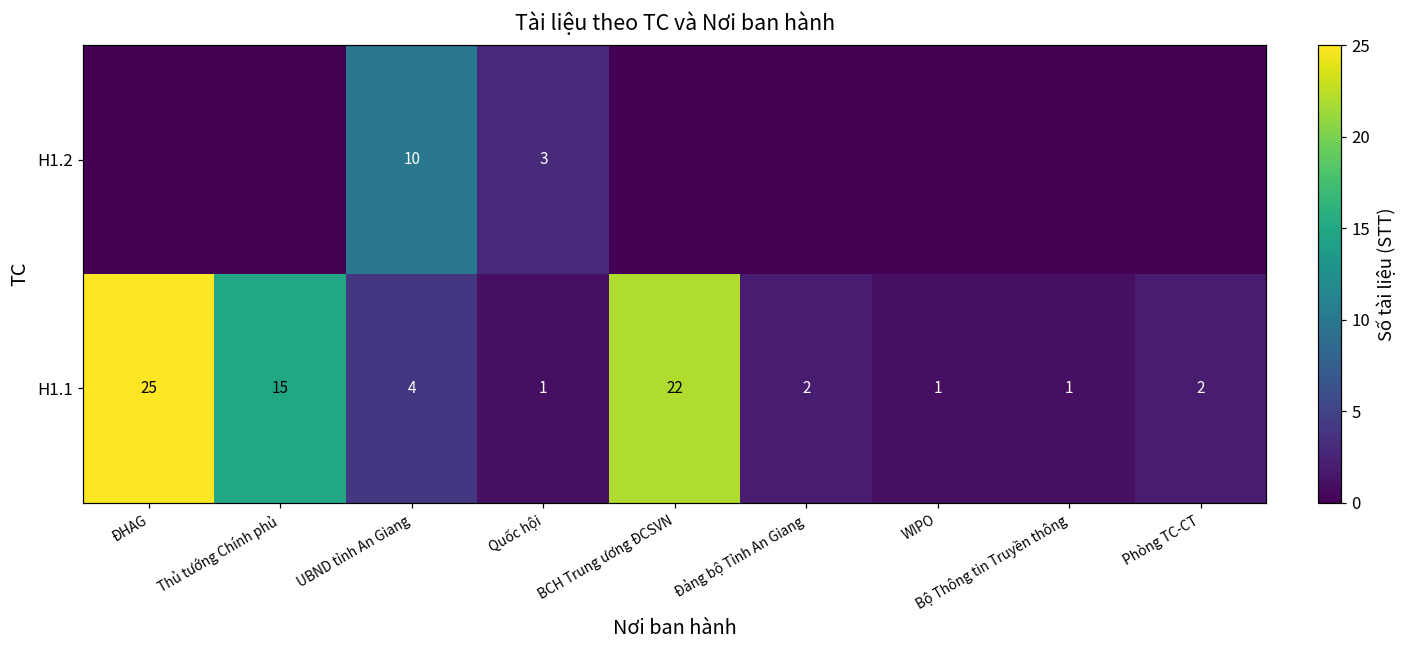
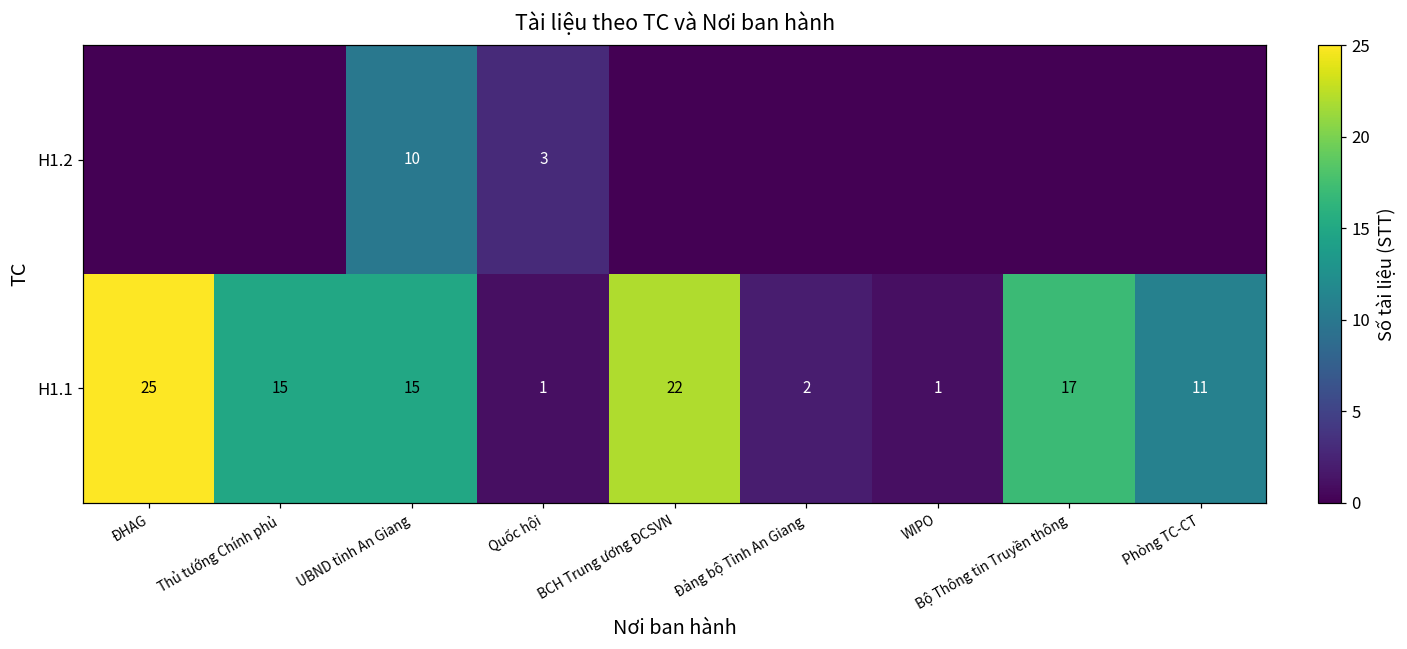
  {
    "H1.2": {
      "UBND tỉnh An Giang": 10,
      "Quốc hội": 3
    },
    "H1.1": {
      "ĐHAG": 25,
      "Thủ tướng Chính phủ": 15,
-     "UBND tỉnh An Giang": 4,
+     "UBND tỉnh An Giang": 15,
      "Quốc hội": 1,
      "BCH Trung ương ĐCSVN": 22,
      "Đảng bộ Tỉnh An Giang": 2,
      "WIPO": 1,
-     "Bộ Thông tin Truyền thông": 1,
-     "Phòng TC-CT": 2
+     "Bộ Thông tin Truyền thông": 17,
+     "Phòng TC-CT": 11
    }
  }
